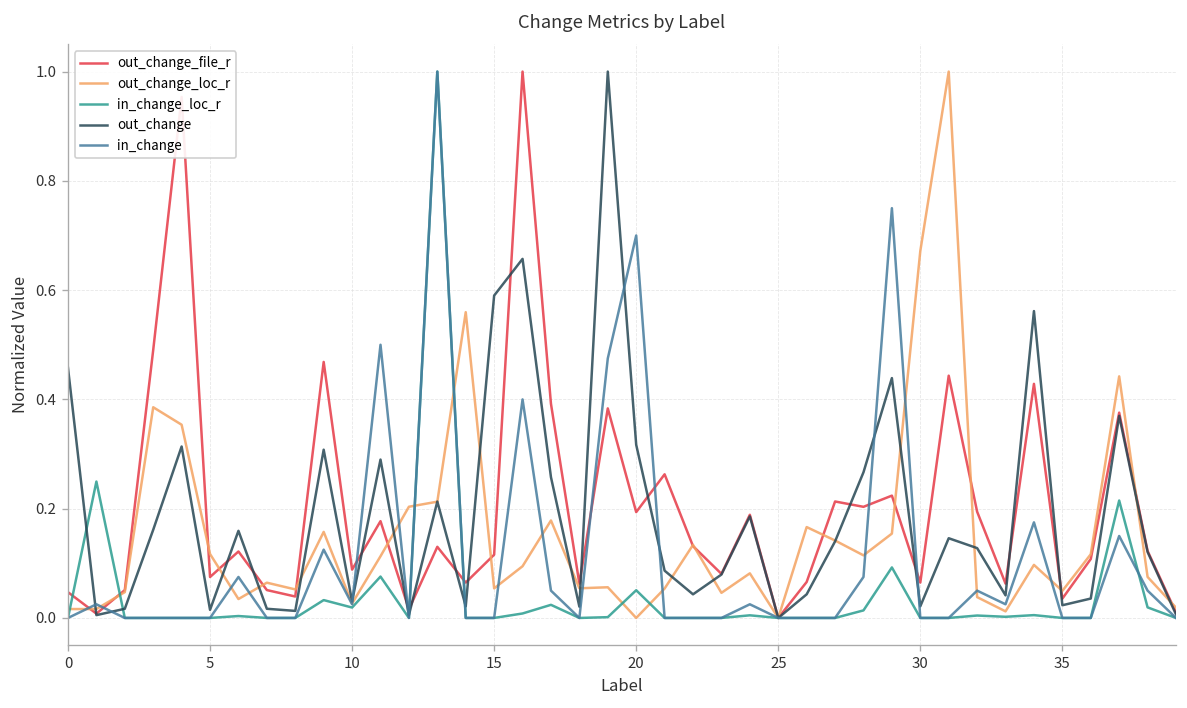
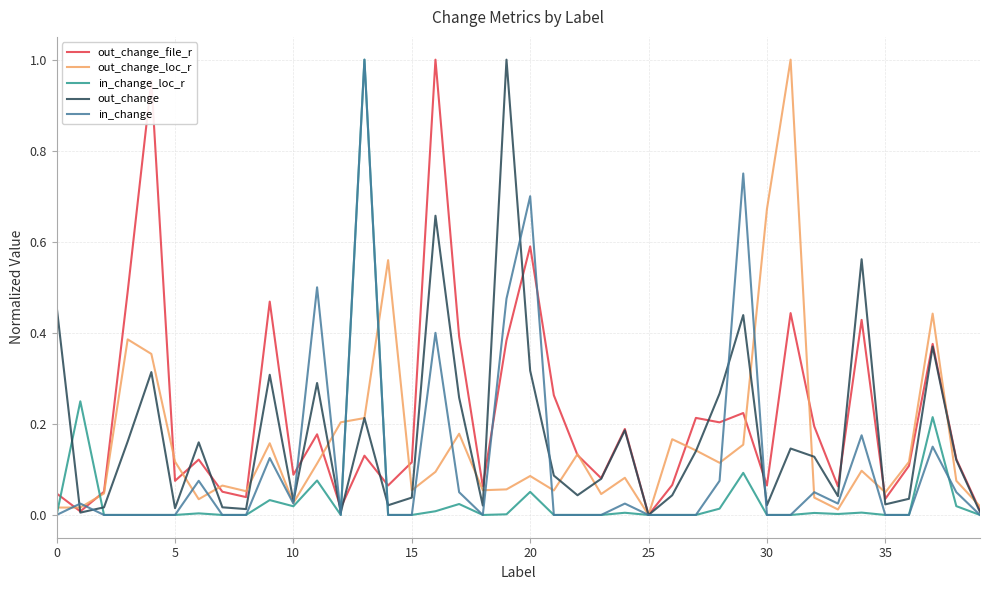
  {
    "out_change_file_r": {
      "0": 0.05,
      "5": 0.07,
      "10": 0.09,
      "15": 0.12,
-     "20": 0.19,
+     "20": 0.59,
      "30": 0.06,
      "35": 0.04
    },
    "out_change_loc_r": {
      "0": 0.02,
      "5": 0.12,
      "15": 0.05,
-     "20": 0.00,
+     "20": 0.09,
      "30": 0.67,
      "35": 0.05
    },
    "out_change": {
      "0": 0.46,
      "5": 0.01,
-     "15": 0.59,
+     "15": 0.04,
      "20": 0.32,
      "30": 0.02,
      "35": 0.02
    }
  }
